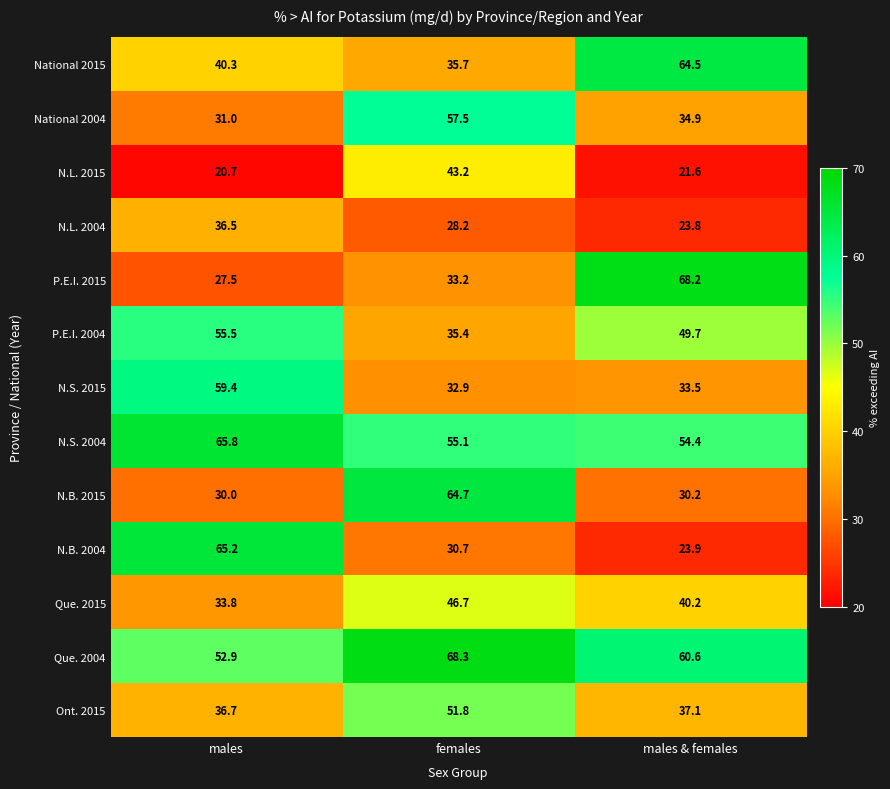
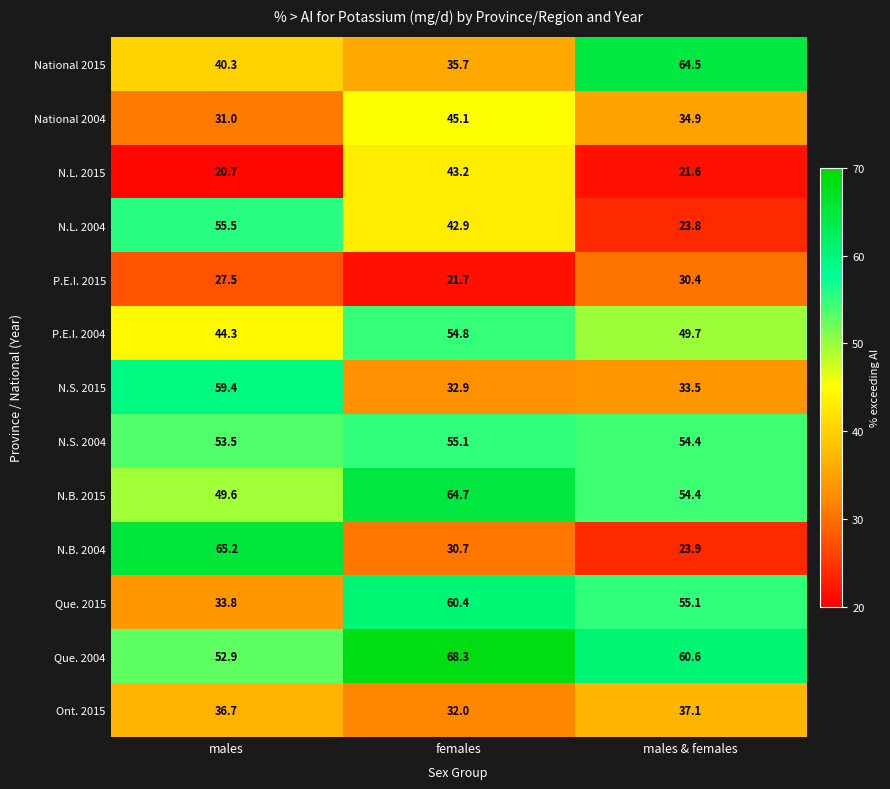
  {
    "National 2015": {
      "males": 40.3,
      "females": 35.7,
      "males & females": 64.5
    },
    "National 2004": {
      "males": 31.0,
-     "females": 57.5,
+     "females": 45.1,
      "males & females": 34.9
    },
    "N.L. 2015": {
      "males": 20.7,
      "females": 43.2,
      "males & females": 21.6
    },
    "N.L. 2004": {
-     "males": 36.5,
-     "females": 28.2,
+     "males": 55.5,
+     "females": 42.9,
      "males & females": 23.8
    },
    "P.E.I. 2015": {
      "males": 27.5,
-     "females": 33.2,
-     "males & females": 68.2
+     "females": 21.7,
+     "males & females": 30.4
    },
    "P.E.I. 2004": {
-     "males": 55.5,
-     "females": 35.4,
+     "males": 44.3,
+     "females": 54.8,
      "males & females": 49.7
    },
    "N.S. 2015": {
      "males": 59.4,
      "females": 32.9,
      "males & females": 33.5
    },
    "N.S. 2004": {
-     "males": 65.8,
+     "males": 53.5,
      "females": 55.1,
      "males & females": 54.4
    },
    "N.B. 2015": {
-     "males": 30.0,
+     "males": 49.6,
      "females": 64.7,
-     "males & females": 30.2
+     "males & females": 54.4
    },
    "N.B. 2004": {
      "males": 65.2,
      "females": 30.7,
      "males & females": 23.9
    },
    "Que. 2015": {
      "males": 33.8,
-     "females": 46.7,
-     "males & females": 40.2
+     "females": 60.4,
+     "males & females": 55.1
    },
    "Que. 2004": {
      "males": 52.9,
      "females": 68.3,
      "males & females": 60.6
    },
    "Ont. 2015": {
      "males": 36.7,
-     "females": 51.8,
+     "females": 32.0,
      "males & females": 37.1
    }
  }
